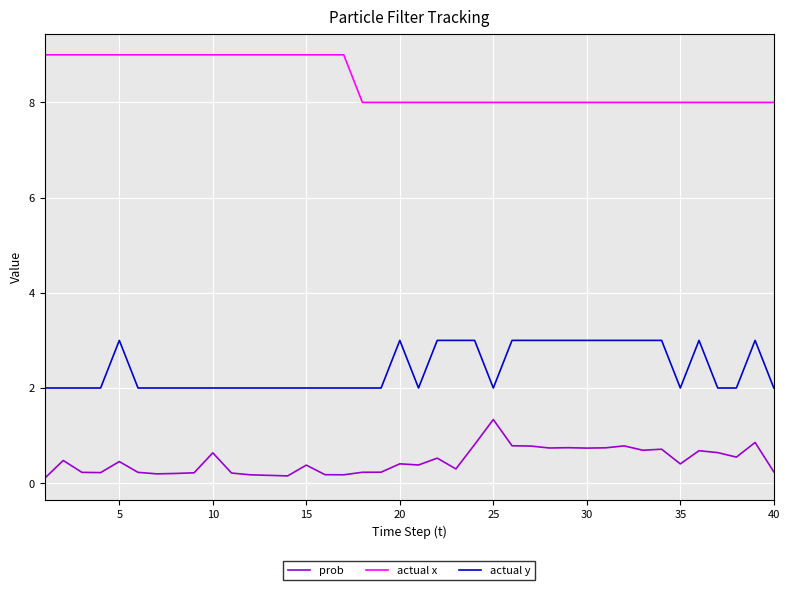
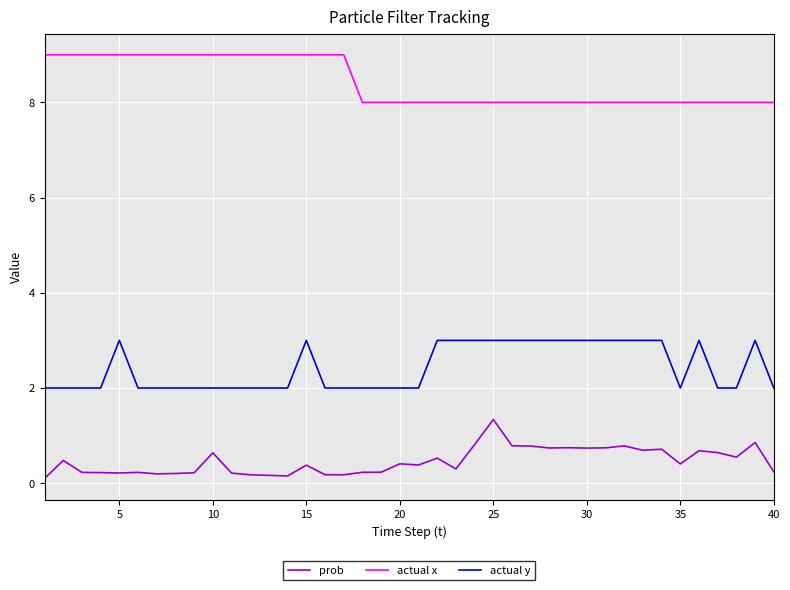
  {
    "prob": {
-     "5": 0.5,
+     "5": 0.2,
      "10": 0.6,
      "15": 0.4,
      "20": 0.4,
      "25": 1.3,
      "30": 0.7,
      "35": 0.4,
      "40": 0.2
    },
    "actual x": {
      "5": 9.0,
      "10": 9.0,
      "15": 9.0,
      "20": 8.0,
      "25": 8.0,
      "30": 8.0,
      "35": 8.0,
      "40": 8.0
    },
    "actual y": {
      "5": 3,
      "10": 2,
-     "15": 2,
-     "20": 3,
-     "25": 2,
+     "15": 3,
+     "20": 2,
+     "25": 3,
      "30": 3,
      "35": 2,
      "40": 2
    }
  }
